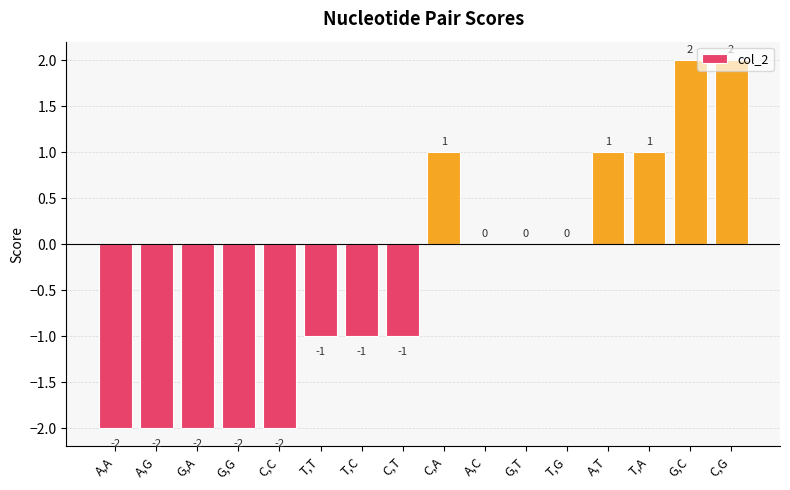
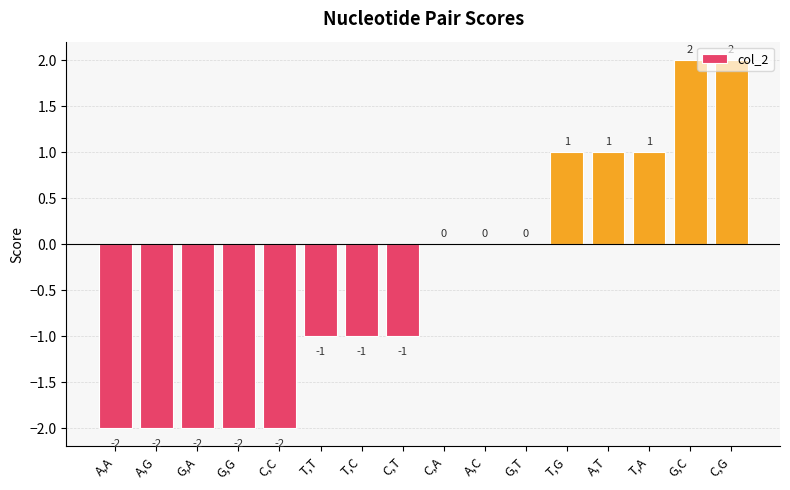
  {
    "A,A": -2,
    "A,G": -2,
    "G,A": -2,
    "G,G": -2,
    "C,C": -2,
    "T,T": -1,
    "T,C": -1,
    "C,T": -1,
-   "C,A": 1,
+   "C,A": 0,
    "A,C": 0,
    "G,T": 0,
-   "T,G": 0,
+   "T,G": 1,
    "A,T": 1,
    "T,A": 1,
    "G,C": 2
  }
